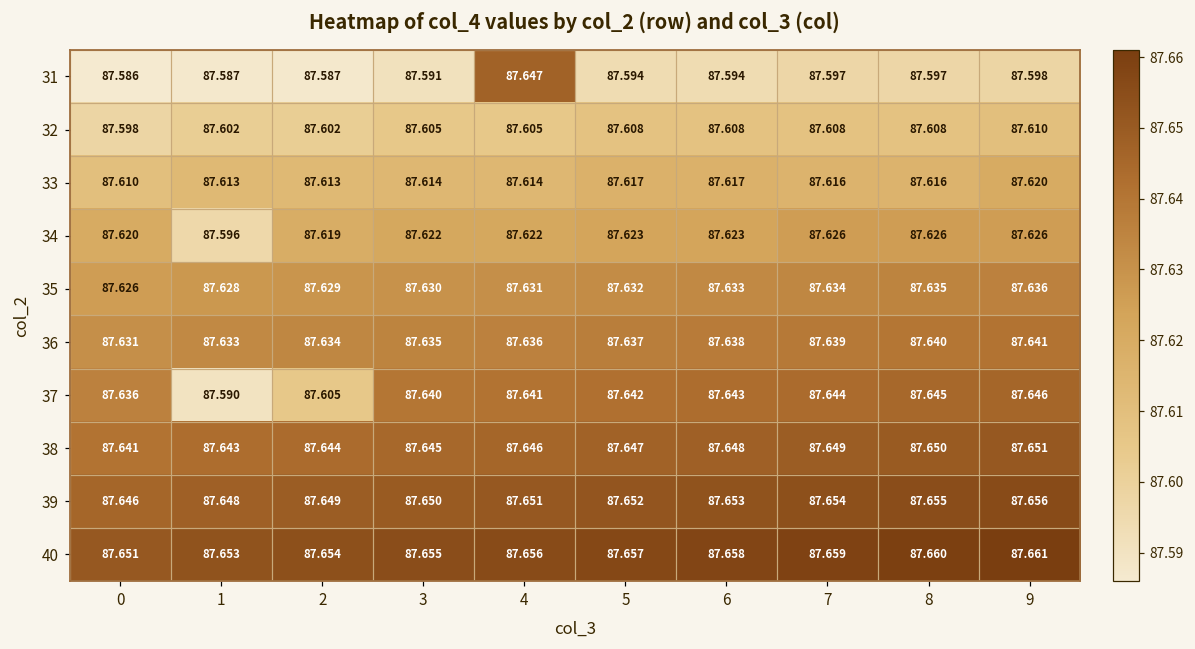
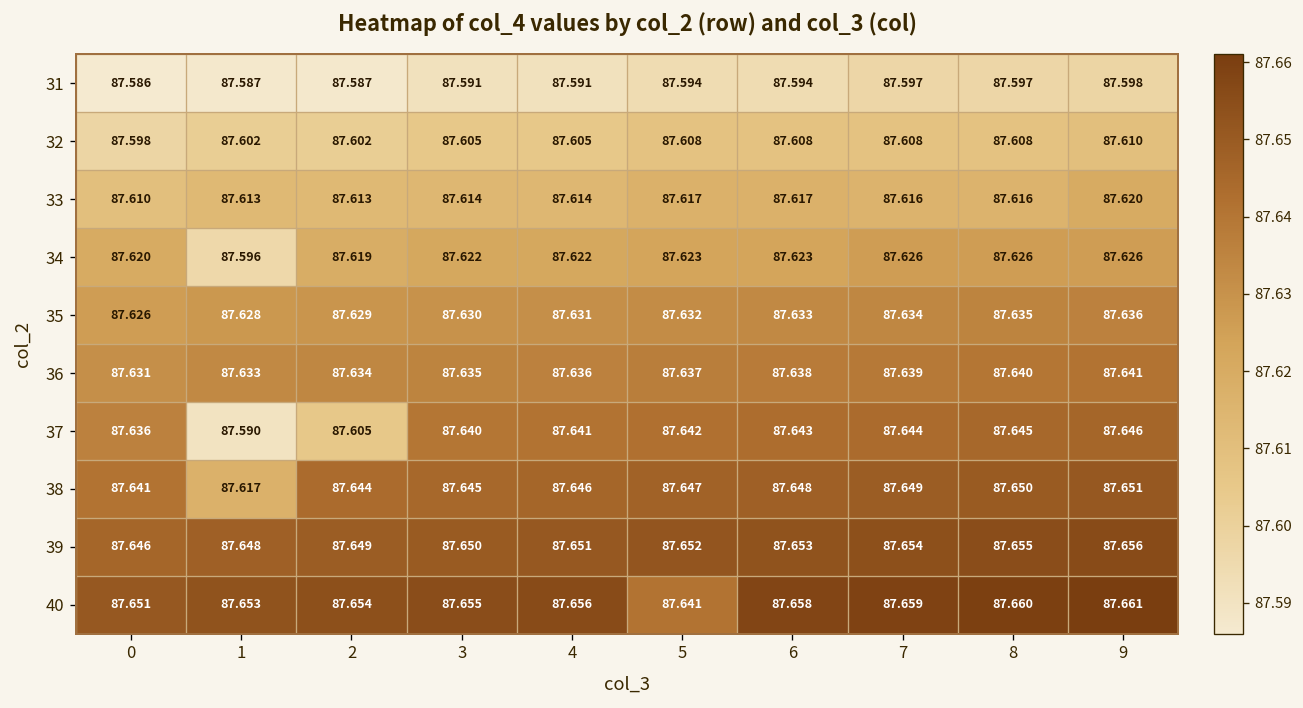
  {
    "31": {
      "0": 87.586,
      "1": 87.587,
      "2": 87.587,
      "3": 87.591,
-     "4": 87.647,
+     "4": 87.591,
      "5": 87.594,
      "6": 87.594,
      "7": 87.597,
      "8": 87.597,
      "9": 87.598
    },
    "32": {
      "0": 87.598,
      "1": 87.602,
      "2": 87.602,
      "3": 87.605,
      "4": 87.605,
      "5": 87.608,
      "6": 87.608,
      "7": 87.608,
      "8": 87.608,
      "9": 87.610
    },
    "33": {
      "0": 87.610,
      "1": 87.613,
      "2": 87.613,
      "3": 87.614,
      "4": 87.614,
      "5": 87.617,
      "6": 87.617,
      "7": 87.616,
      "8": 87.616,
      "9": 87.620
    },
    "34": {
      "0": 87.620,
      "1": 87.596,
      "2": 87.619,
      "3": 87.622,
      "4": 87.622,
      "5": 87.623,
      "6": 87.623,
      "7": 87.626,
      "8": 87.626,
      "9": 87.626
    },
    "35": {
      "0": 87.626,
      "1": 87.628,
      "2": 87.629,
      "3": 87.630,
      "4": 87.631,
      "5": 87.632,
      "6": 87.633,
      "7": 87.634,
      "8": 87.635,
      "9": 87.636
    },
    "36": {
      "0": 87.631,
      "1": 87.633,
      "2": 87.634,
      "3": 87.635,
      "4": 87.636,
      "5": 87.637,
      "6": 87.638,
      "7": 87.639,
      "8": 87.640,
      "9": 87.641
    },
    "37": {
      "0": 87.636,
      "1": 87.590,
      "2": 87.605,
      "3": 87.640,
      "4": 87.641,
      "5": 87.642,
      "6": 87.643,
      "7": 87.644,
      "8": 87.645,
      "9": 87.646
    },
    "38": {
      "0": 87.641,
-     "1": 87.643,
+     "1": 87.617,
      "2": 87.644,
      "3": 87.645,
      "4": 87.646,
      "5": 87.647,
      "6": 87.648,
      "7": 87.649,
      "8": 87.650,
      "9": 87.651
    },
    "39": {
      "0": 87.646,
      "1": 87.648,
      "2": 87.649,
      "3": 87.650,
      "4": 87.651,
      "5": 87.652,
      "6": 87.653,
      "7": 87.654,
      "8": 87.655,
      "9": 87.656
    },
    "40": {
      "0": 87.651,
      "1": 87.653,
      "2": 87.654,
      "3": 87.655,
      "4": 87.656,
-     "5": 87.657,
+     "5": 87.641,
      "6": 87.658,
      "7": 87.659,
      "8": 87.660,
      "9": 87.661
    }
  }
